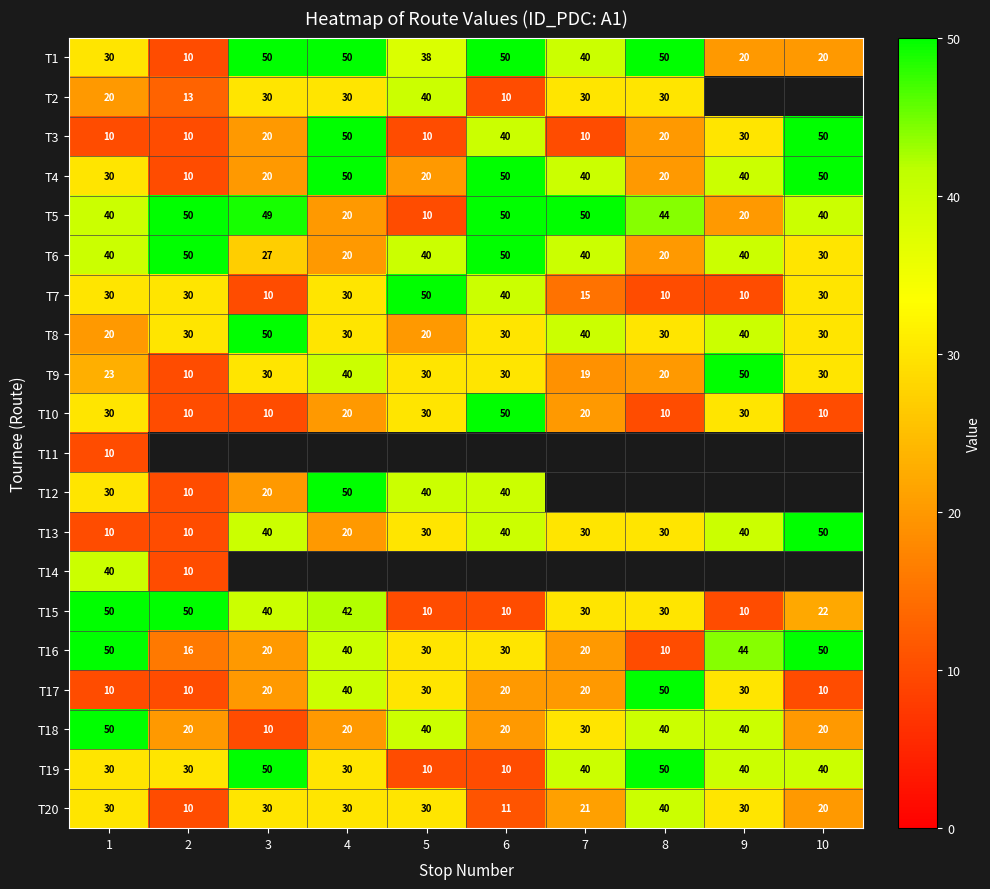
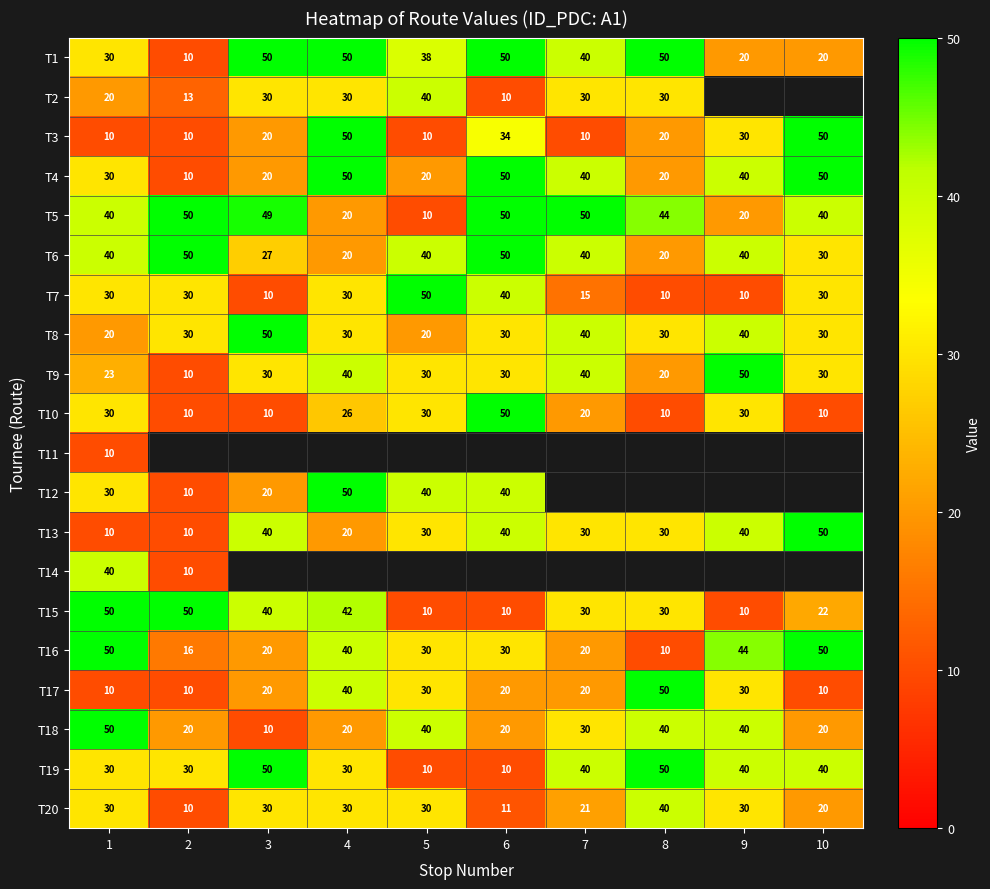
  {
    "T1": {
      "1": 30,
      "2": 10,
      "3": 50,
      "4": 50,
      "5": 38,
      "6": 50,
      "7": 40,
      "8": 50,
      "9": 20,
      "10": 20
    },
    "T2": {
      "1": 20,
      "2": 13,
      "3": 30,
      "4": 30,
      "5": 40,
      "6": 10,
      "7": 30,
      "8": 30
    },
    "T3": {
      "1": 10,
      "2": 10,
      "3": 20,
      "4": 50,
      "5": 10,
-     "6": 40,
+     "6": 34,
      "7": 10,
      "8": 20,
      "9": 30,
      "10": 50
    },
    "T4": {
      "1": 30,
      "2": 10,
      "3": 20,
      "4": 50,
      "5": 20,
      "6": 50,
      "7": 40,
      "8": 20,
      "9": 40,
      "10": 50
    },
    "T5": {
      "1": 40,
      "2": 50,
      "3": 49,
      "4": 20,
      "5": 10,
      "6": 50,
      "7": 50,
      "8": 44,
      "9": 20,
      "10": 40
    },
    "T6": {
      "1": 40,
      "2": 50,
      "3": 27,
      "4": 20,
      "5": 40,
      "6": 50,
      "7": 40,
      "8": 20,
      "9": 40,
      "10": 30
    },
    "T7": {
      "1": 30,
      "2": 30,
      "3": 10,
      "4": 30,
      "5": 50,
      "6": 40,
      "7": 15,
      "8": 10,
      "9": 10,
      "10": 30
    },
    "T8": {
      "1": 20,
      "2": 30,
      "3": 50,
      "4": 30,
      "5": 20,
      "6": 30,
      "7": 40,
      "8": 30,
      "9": 40,
      "10": 30
    },
    "T9": {
      "1": 23,
      "2": 10,
      "3": 30,
      "4": 40,
      "5": 30,
      "6": 30,
-     "7": 19,
+     "7": 40,
      "8": 20,
      "9": 50,
      "10": 30
    },
    "T10": {
      "1": 30,
      "2": 10,
      "3": 10,
-     "4": 20,
+     "4": 26,
      "5": 30,
      "6": 50,
      "7": 20,
      "8": 10,
      "9": 30,
      "10": 10
    },
    "T11": {
      "1": 10
    },
    "T12": {
      "1": 30,
      "2": 10,
      "3": 20,
      "4": 50,
      "5": 40,
      "6": 40
    },
    "T13": {
      "1": 10,
      "2": 10,
      "3": 40,
      "4": 20,
      "5": 30,
      "6": 40,
      "7": 30,
      "8": 30,
      "9": 40,
      "10": 50
    },
    "T14": {
      "1": 40,
      "2": 10
    },
    "T15": {
      "1": 50,
      "2": 50,
      "3": 40,
      "4": 42,
      "5": 10,
      "6": 10,
      "7": 30,
      "8": 30,
      "9": 10,
      "10": 22
    },
    "T16": {
      "1": 50,
      "2": 16,
      "3": 20,
      "4": 40,
      "5": 30,
      "6": 30,
      "7": 20,
      "8": 10,
      "9": 44,
      "10": 50
    },
    "T17": {
      "1": 10,
      "2": 10,
      "3": 20,
      "4": 40,
      "5": 30,
      "6": 20,
      "7": 20,
      "8": 50,
      "9": 30,
      "10": 10
    },
    "T18": {
      "1": 50,
      "2": 20,
      "3": 10,
      "4": 20,
      "5": 40,
      "6": 20,
      "7": 30,
      "8": 40,
      "9": 40,
      "10": 20
    },
    "T19": {
      "1": 30,
      "2": 30,
      "3": 50,
      "4": 30,
      "5": 10,
      "6": 10,
      "7": 40,
      "8": 50,
      "9": 40,
      "10": 40
    },
    "T20": {
      "1": 30,
      "2": 10,
      "3": 30,
      "4": 30,
      "5": 30,
      "6": 11,
      "7": 21,
      "8": 40,
      "9": 30,
      "10": 20
    }
  }
